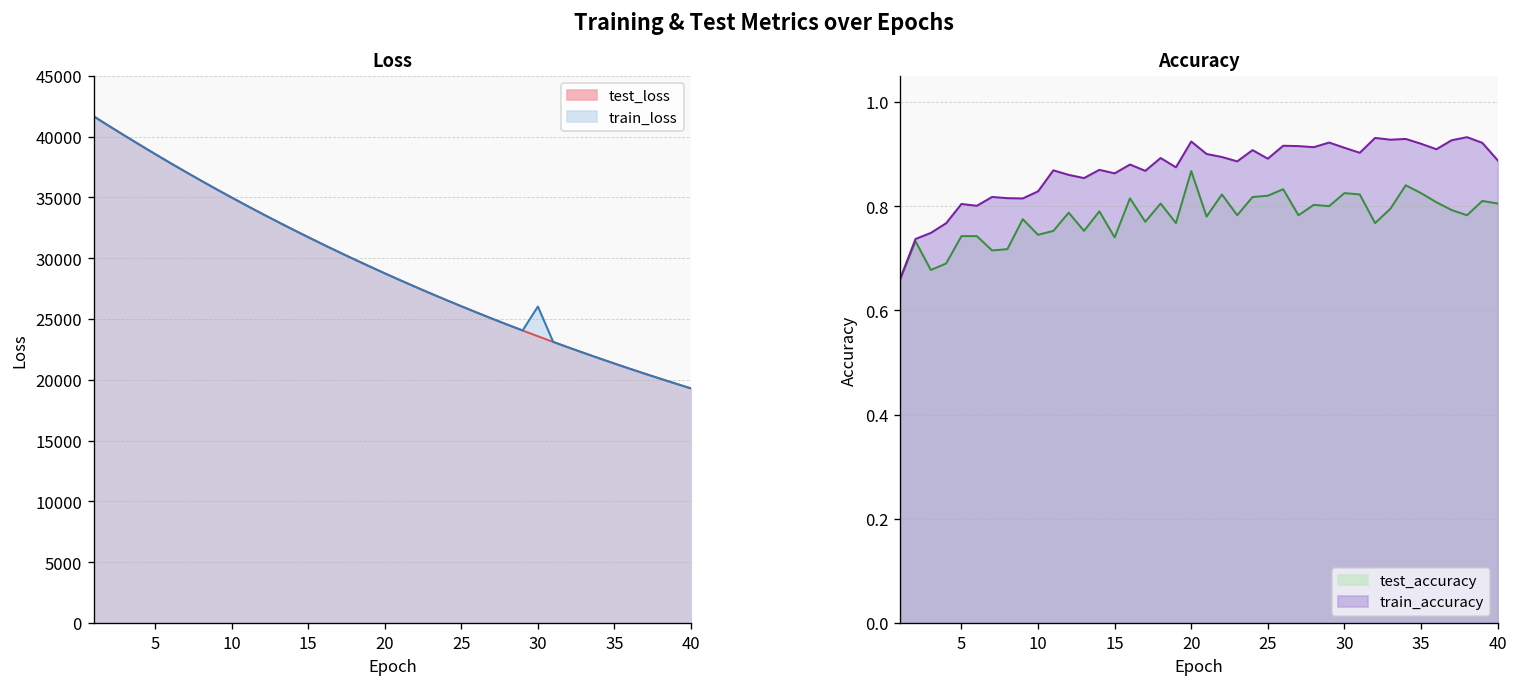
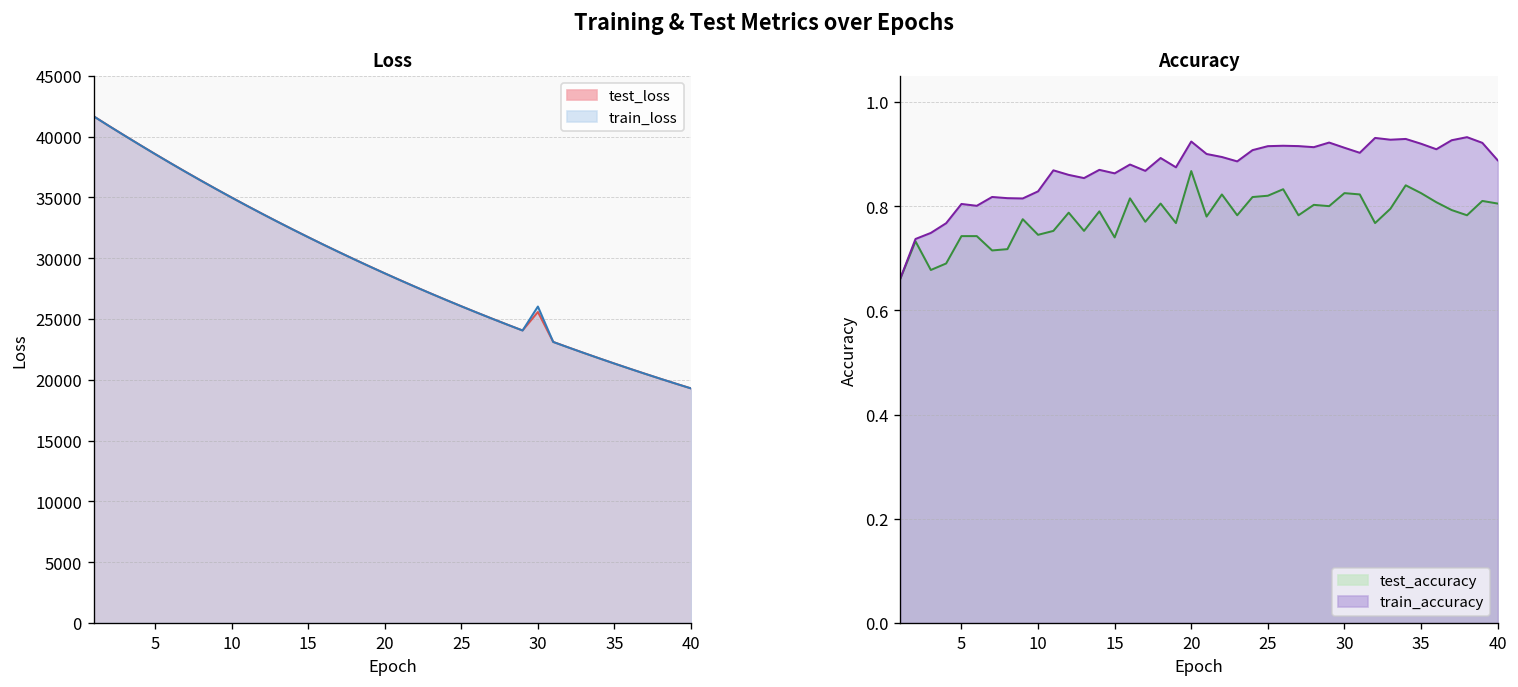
  {
    "Loss": {
      "test_loss": {
-       "30": 23600
+       "30": 25600
      },
      "train_loss": {
        "30": 26000
      }
    },
    "Accuracy": {
      "test_accuracy": {
        "5": 0.74,
        "10": 0.75,
        "15": 0.74,
        "20": 0.87,
        "25": 0.82,
        "30": 0.82,
        "35": 0.82,
        "40": 0.80
      },
      "train_accuracy": {
        "5": 0.80,
        "10": 0.83,
        "15": 0.86,
        "20": 0.92,
-       "25": 0.89,
+       "25": 0.92,
        "30": 0.91,
        "35": 0.92,
        "40": 0.89
      }
    }
  }
